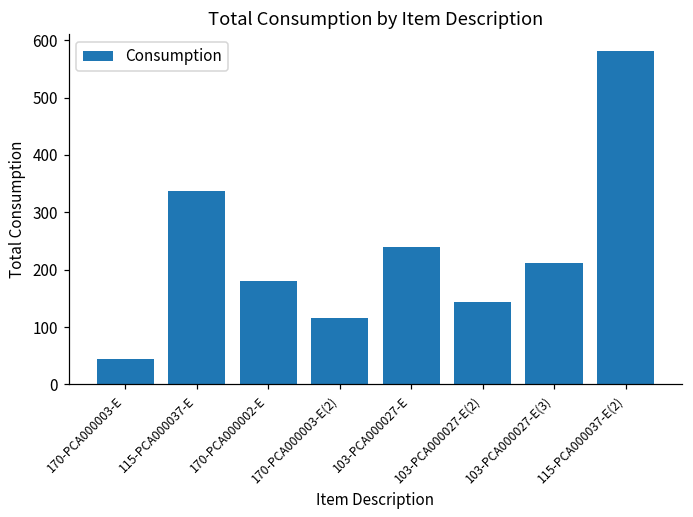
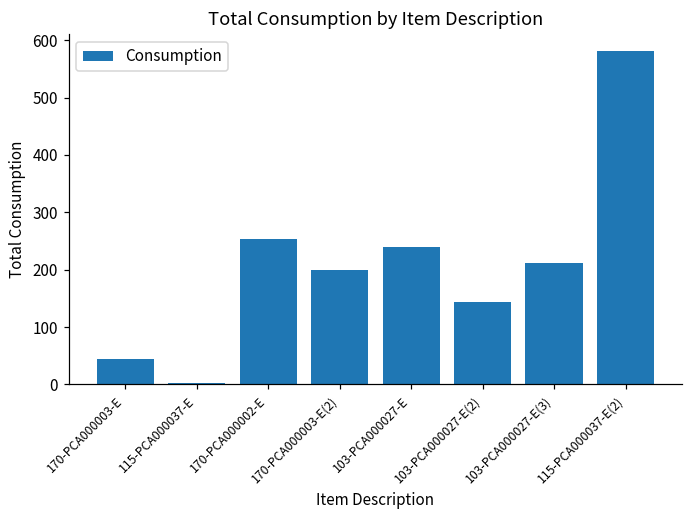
  {
    "170-PCA000003-E": 40,
-   "115-PCA000037-E": 340,
-   "170-PCA000002-E": 180,
-   "170-PCA000003-E(2)": 120,
+   "115-PCA000037-E": 0,
+   "170-PCA000002-E": 250,
+   "170-PCA000003-E(2)": 200,
    "103-PCA000027-E": 240,
    "103-PCA000027-E(2)": 140,
    "103-PCA000027-E(3)": 210,
    "115-PCA000037-E(2)": 580
  }
